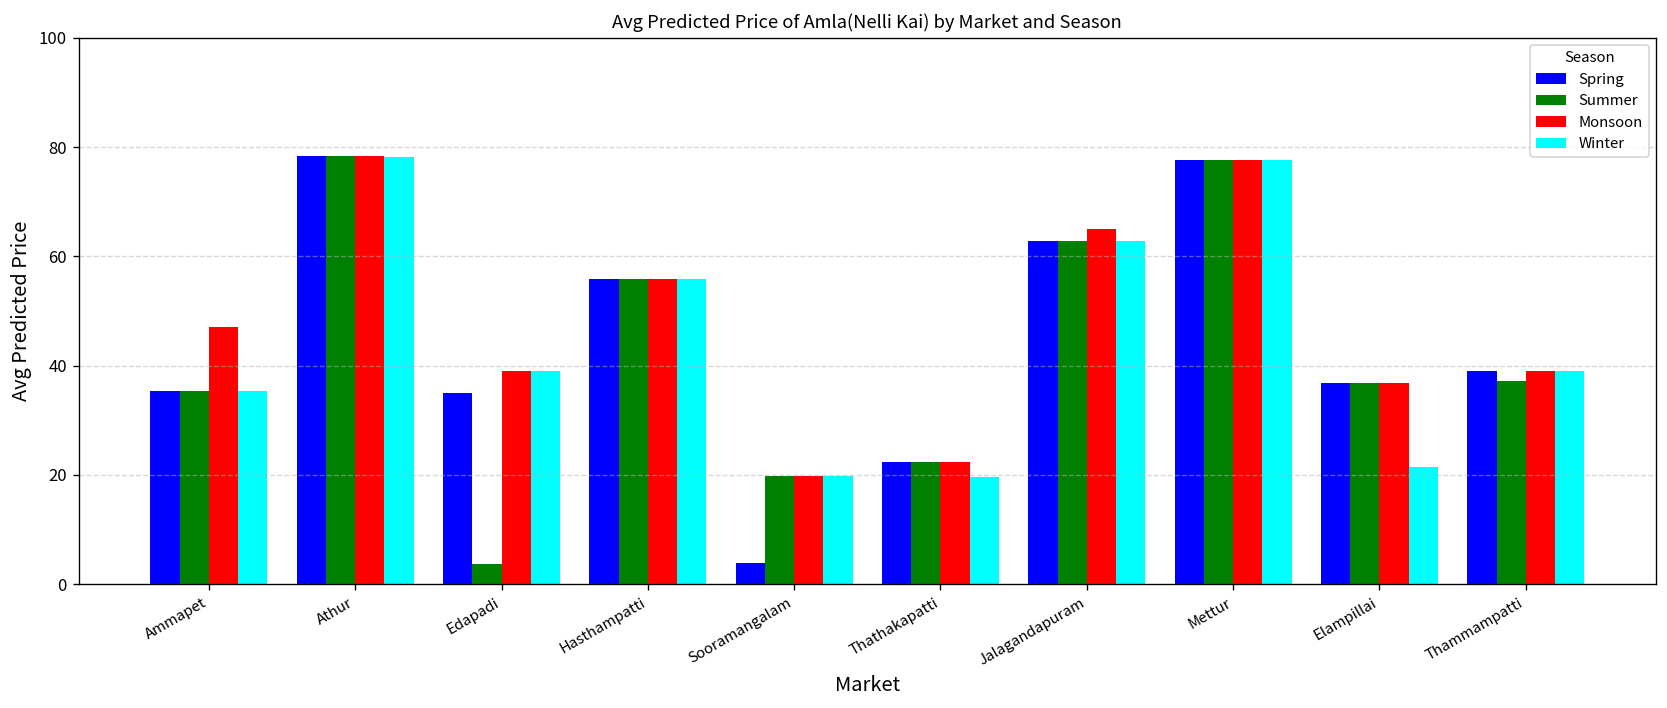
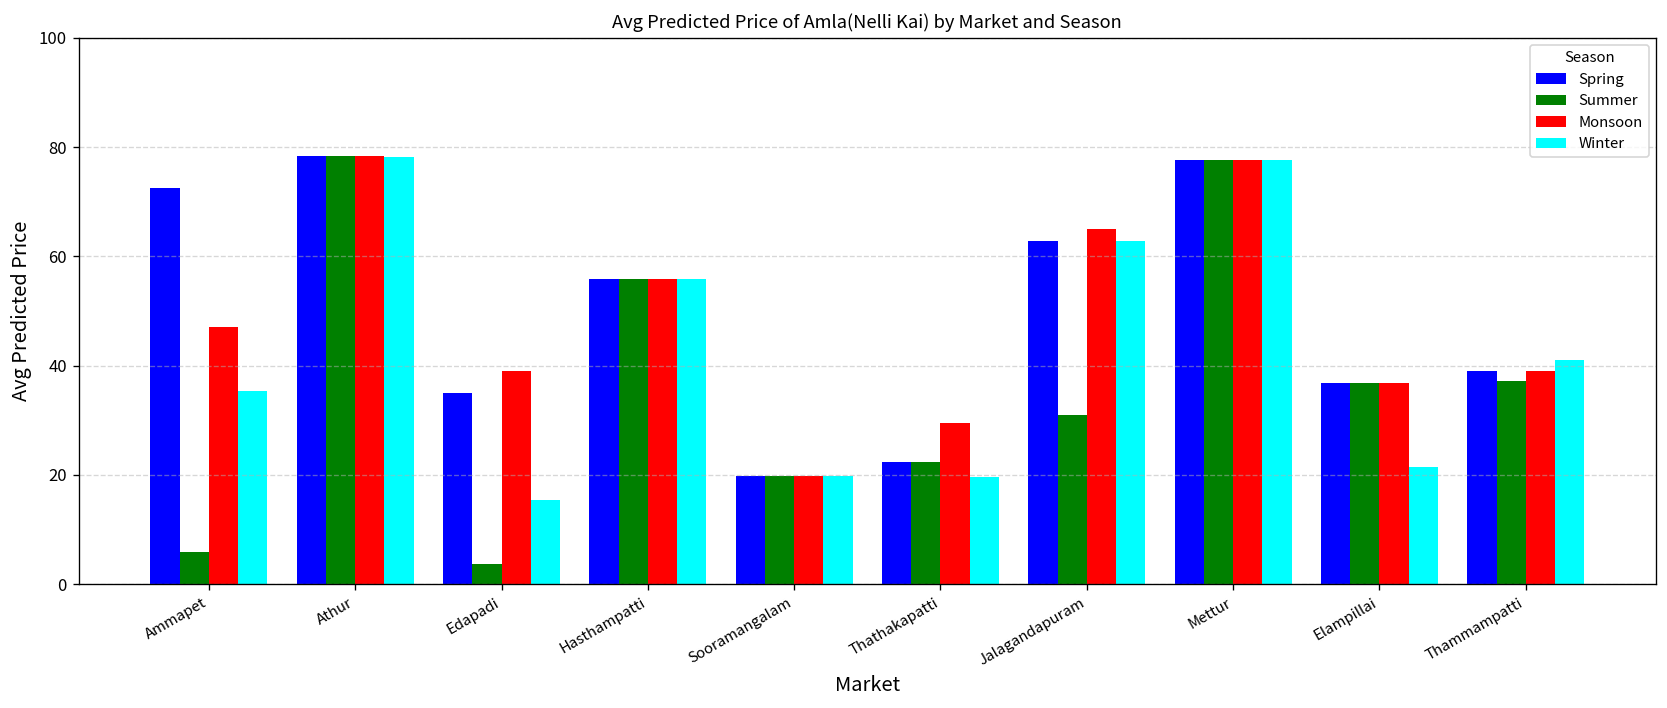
  {
    "Spring": {
-     "Ammapet": 35,
+     "Ammapet": 72,
      "Athur": 78,
      "Edapadi": 35,
      "Hasthampatti": 56,
-     "Sooramangalam": 4,
+     "Sooramangalam": 20,
      "Thathakapatti": 22,
      "Jalagandapuram": 63,
      "Mettur": 78,
      "Elampillai": 37,
      "Thammampatti": 39
    },
    "Summer": {
-     "Ammapet": 35,
+     "Ammapet": 6,
      "Athur": 78,
      "Edapadi": 4,
      "Hasthampatti": 56,
      "Sooramangalam": 20,
      "Thathakapatti": 22,
-     "Jalagandapuram": 63,
+     "Jalagandapuram": 31,
      "Mettur": 78,
      "Elampillai": 37,
      "Thammampatti": 37
    },
    "Monsoon": {
      "Ammapet": 47,
      "Athur": 78,
      "Edapadi": 39,
      "Hasthampatti": 56,
      "Sooramangalam": 20,
-     "Thathakapatti": 22,
+     "Thathakapatti": 29,
      "Jalagandapuram": 65,
      "Mettur": 78,
      "Elampillai": 37,
      "Thammampatti": 39
    },
    "Winter": {
      "Ammapet": 35,
      "Athur": 78,
-     "Edapadi": 39,
+     "Edapadi": 15,
      "Hasthampatti": 56,
      "Sooramangalam": 20,
      "Thathakapatti": 20,
      "Jalagandapuram": 63,
      "Mettur": 78,
      "Elampillai": 21,
-     "Thammampatti": 39
+     "Thammampatti": 41
    }
  }
